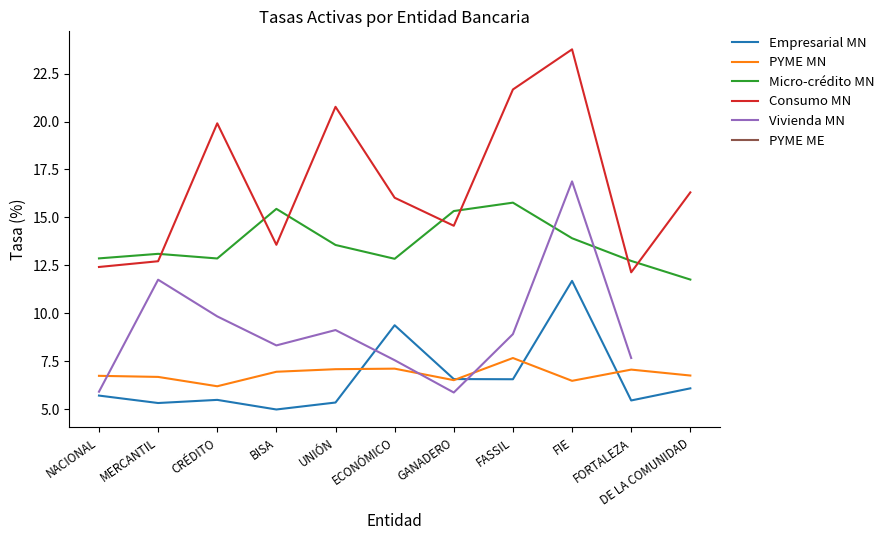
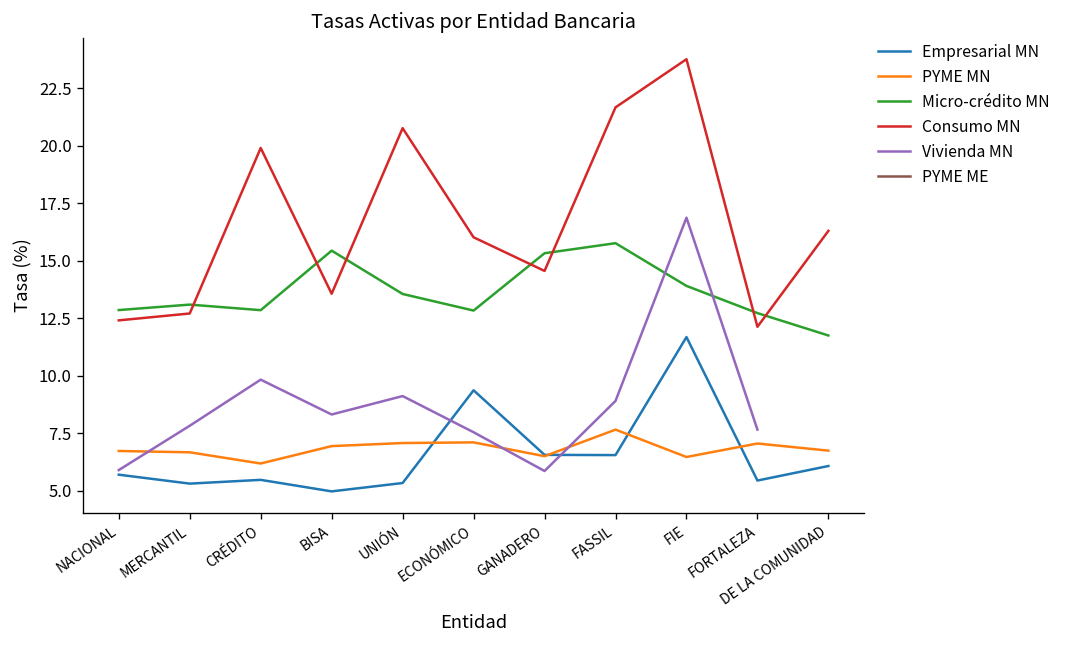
  {
    "Empresarial MN": {
      "NACIONAL": 5.7,
      "MERCANTIL": 5.3,
      "CRÉDITO": 5.5,
      "BISA": 5.0,
      "UNIÓN": 5.3,
      "ECONÓMICO": 9.4,
      "FASSIL": 6.6,
      "FIE": 11.7,
      "FORTALEZA": 5.4,
      "DE LA COMUNIDAD": 6.1
    },
    "PYME MN": {
      "NACIONAL": 6.7,
      "MERCANTIL": 6.7,
      "CRÉDITO": 6.2,
      "BISA": 6.9,
      "UNIÓN": 7.1,
      "ECONÓMICO": 7.1,
      "FASSIL": 7.7,
      "FIE": 6.5,
      "FORTALEZA": 7.1,
      "DE LA COMUNIDAD": 6.7
    },
    "Micro-crédito MN": {
      "NACIONAL": 12.9,
      "MERCANTIL": 13.1,
      "CRÉDITO": 12.9,
      "BISA": 15.4,
      "UNIÓN": 13.6,
      "ECONÓMICO": 12.8,
      "GANADERO": 15.3,
      "FASSIL": 15.8,
      "FIE": 13.9,
      "FORTALEZA": 12.7,
      "DE LA COMUNIDAD": 11.8
    },
    "Consumo MN": {
      "NACIONAL": 12.4,
      "MERCANTIL": 12.7,
      "CRÉDITO": 19.9,
      "BISA": 13.6,
      "UNIÓN": 20.8,
      "ECONÓMICO": 16.0,
      "GANADERO": 14.6,
      "FASSIL": 21.7,
      "FIE": 23.8,
      "FORTALEZA": 12.1,
      "DE LA COMUNIDAD": 16.3
    },
    "Vivienda MN": {
      "NACIONAL": 5.9,
-     "MERCANTIL": 11.7,
+     "MERCANTIL": 7.8,
      "CRÉDITO": 9.8,
      "BISA": 8.3,
      "UNIÓN": 9.1,
      "ECONÓMICO": 7.5,
      "GANADERO": 5.9,
      "FASSIL": 8.9,
      "FIE": 16.9,
      "FORTALEZA": 7.7
    },
    "PYME ME": {
      "MERCANTIL": 9.6,
      "BISA": 11.8
    }
  }
